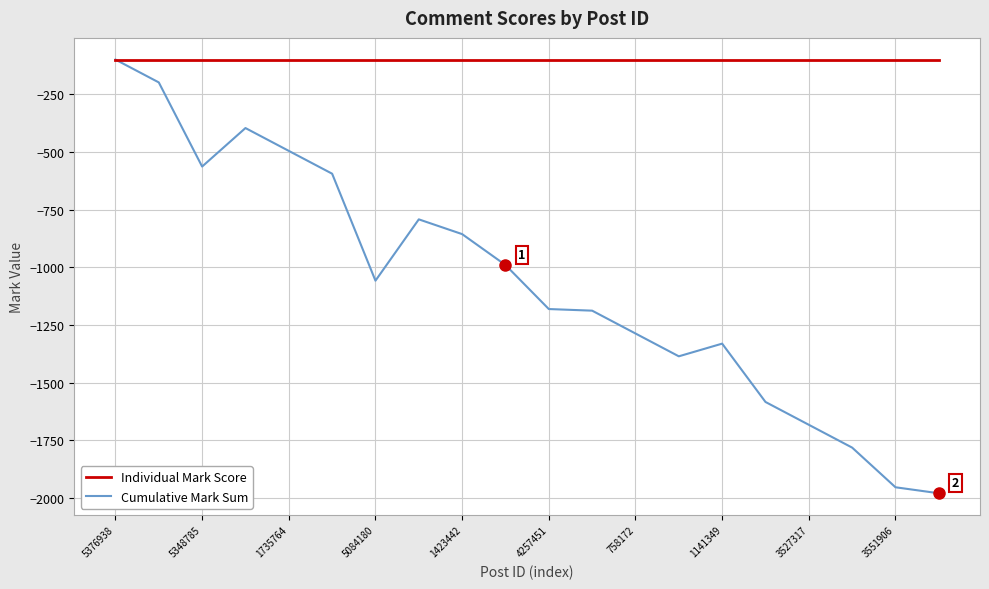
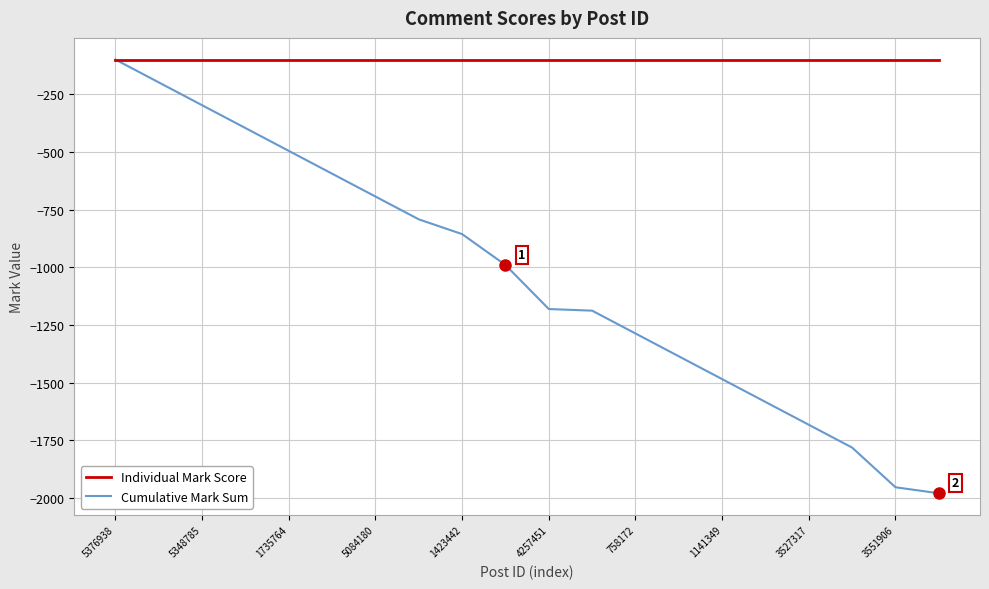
  {
    "Cumulative Mark Sum": {
-     "5348785": -560,
+     "5348785": -300,
      "1735764": -500,
-     "5084180": -1060,
+     "5084180": -690,
      "1423442": -860,
      "4257451": -1180,
      "758172": -1290,
-     "1141349": -1330,
+     "1141349": -1490,
      "3527317": -1680,
      "3551906": -1950
    }
  }
